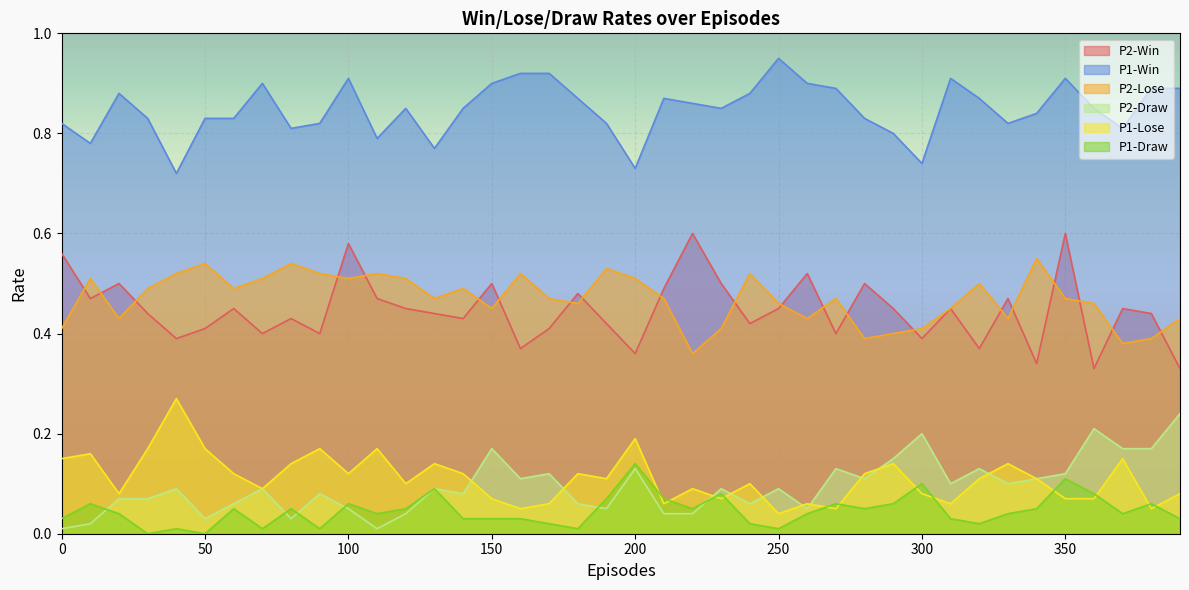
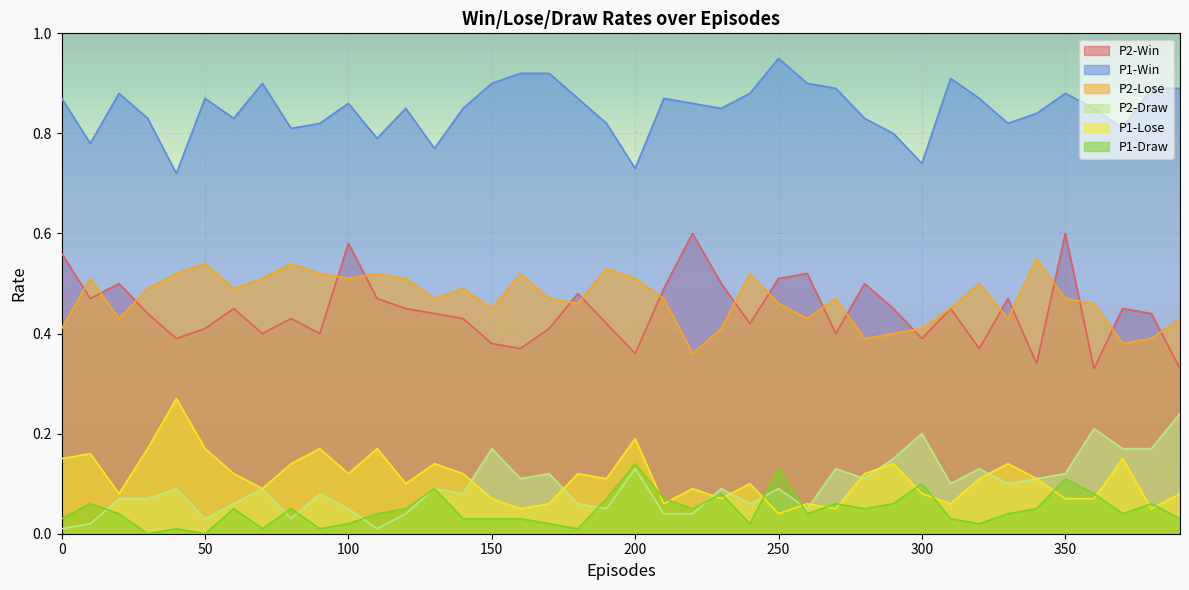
  {
    "P2-Win": {
      "0": 0.56,
      "50": 0.41,
      "100": 0.58,
-     "150": 0.50,
+     "150": 0.38,
      "200": 0.36,
-     "250": 0.45,
+     "250": 0.51,
      "300": 0.39,
      "350": 0.60
    },
    "P1-Win": {
-     "0": 0.82,
-     "50": 0.83,
-     "100": 0.91,
+     "0": 0.87,
+     "50": 0.87,
+     "100": 0.86,
      "150": 0.90,
      "200": 0.73,
      "250": 0.95,
      "300": 0.74,
-     "350": 0.91
+     "350": 0.88
    },
    "P2-Draw": {
      "0": 0.01,
      "50": 0.03,
      "100": 0.05,
      "150": 0.17,
      "200": 0.13,
      "250": 0.09,
      "300": 0.20,
      "350": 0.12
    },
    "P1-Draw": {
      "0": 0.03,
      "50": 0.00,
-     "100": 0.06,
+     "100": 0.02,
      "150": 0.03,
      "200": 0.14,
-     "250": 0.01,
+     "250": 0.13,
      "300": 0.10,
      "350": 0.11
    }
  }
